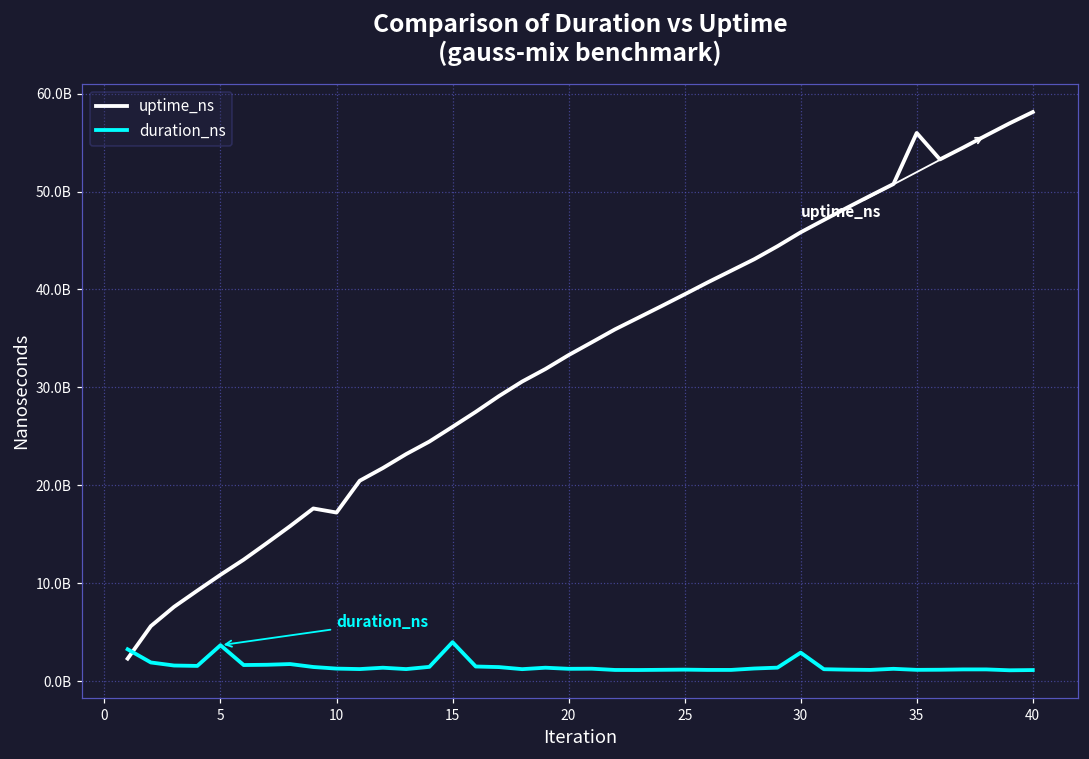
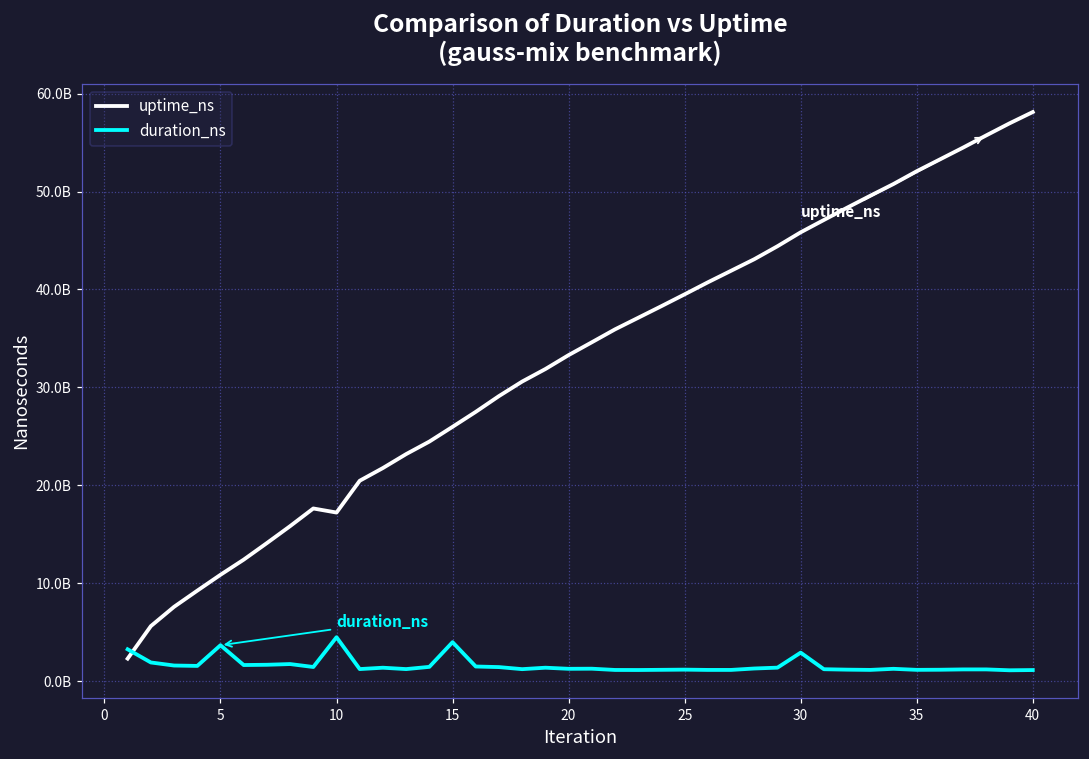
  {
    "uptime_ns": {
      "5": 11000000000,
      "10": 17000000000,
      "15": 26000000000,
      "20": 33000000000,
      "25": 39000000000,
      "30": 46000000000,
-     "35": 56000000000,
+     "35": 52000000000,
      "40": 58000000000
    },
    "duration_ns": {
      "5": 4000000000,
-     "10": 1000000000,
+     "10": 4000000000,
      "15": 4000000000,
      "20": 1000000000,
      "25": 1000000000,
      "30": 3000000000,
      "35": 1000000000,
      "40": 1000000000
    }
  }
